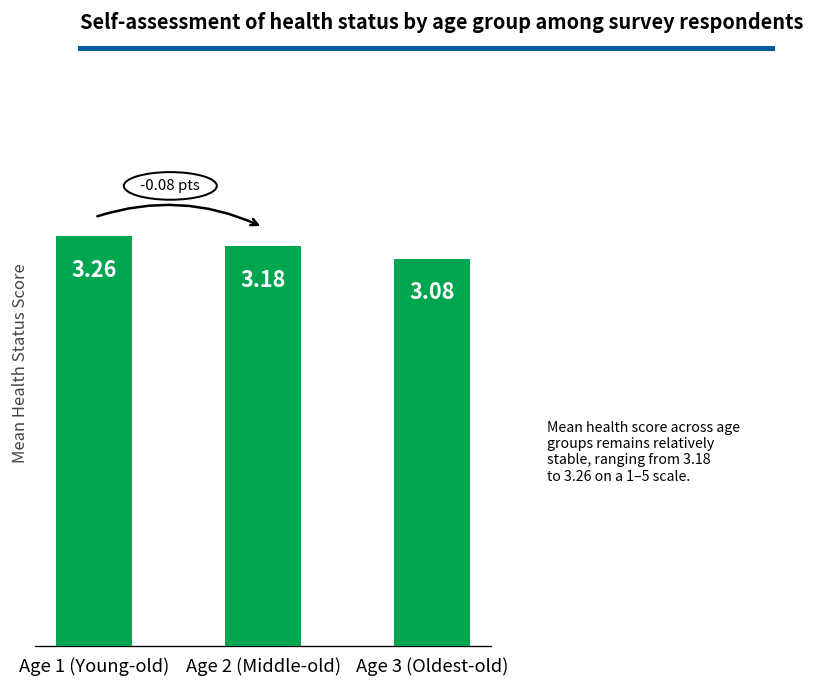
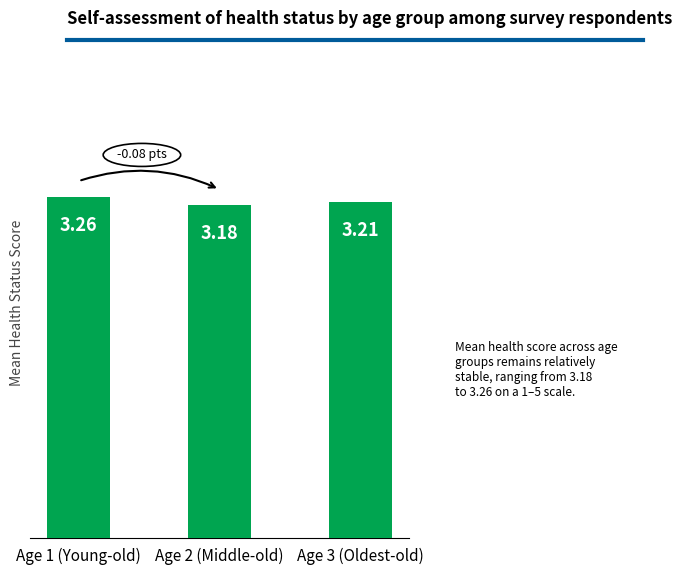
  {
    "Age 1 (Young-old)": 3.26,
    "Age 2 (Middle-old)": 3.18,
-   "Age 3 (Oldest-old)": 3.08
+   "Age 3 (Oldest-old)": 3.21
  }
